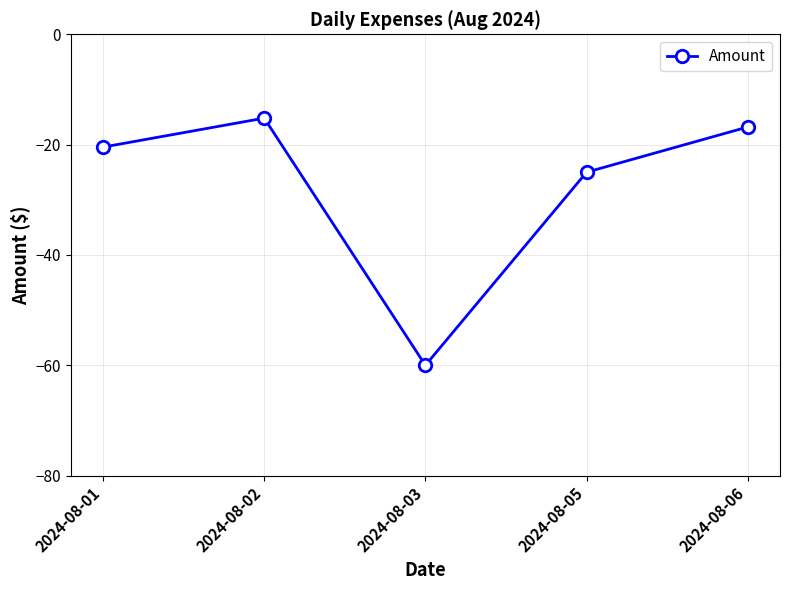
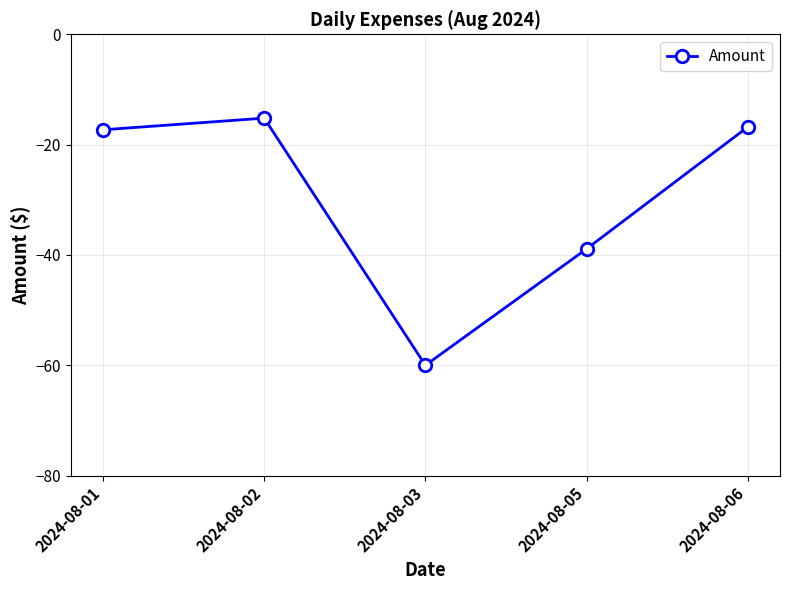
  {
-   "2024-08-01": -20,
+   "2024-08-01": -17,
    "2024-08-02": -15,
    "2024-08-03": -60,
-   "2024-08-05": -25,
+   "2024-08-05": -39,
    "2024-08-06": -17
  }
